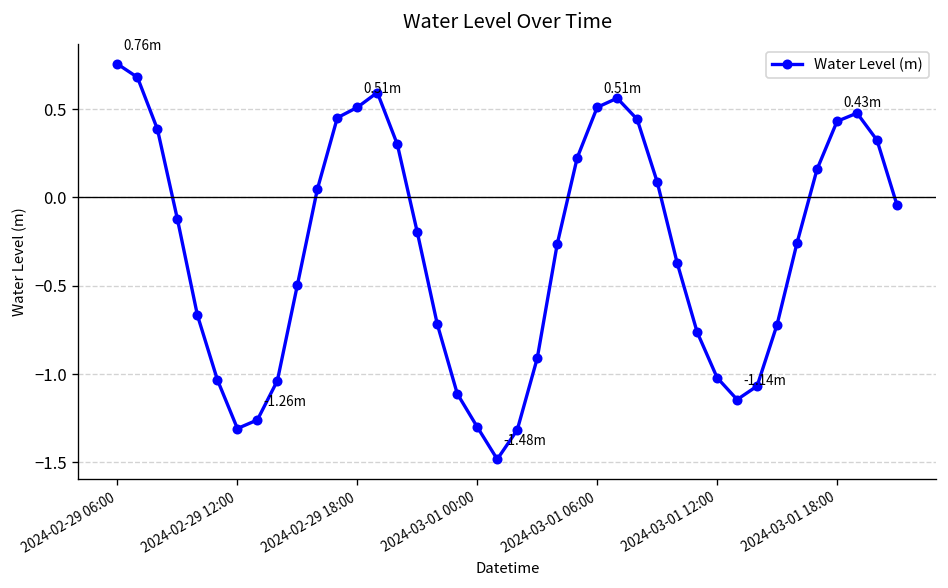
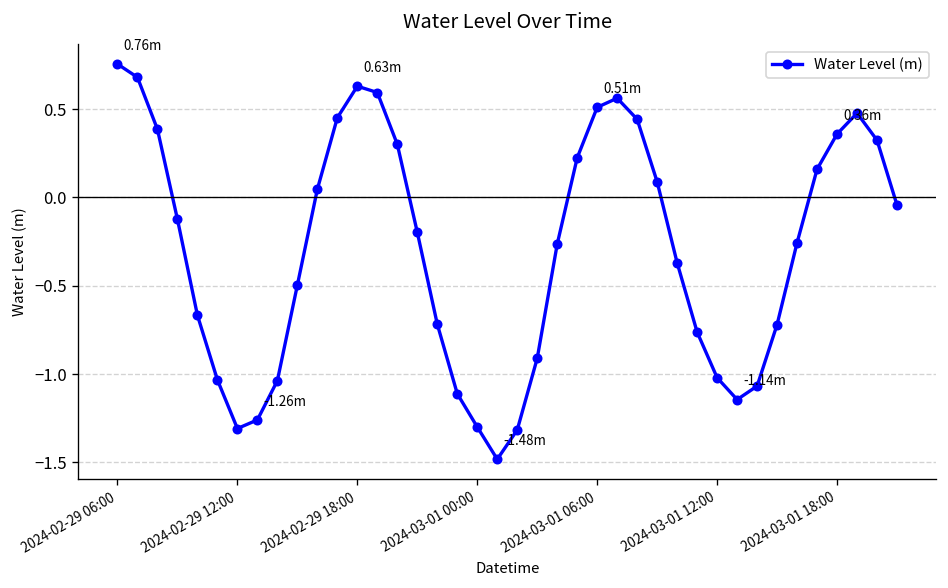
  {
    "2024-02-29 06:00": "0.76m",
-   "2024-02-29 18:00": "0.51m",
+   "2024-02-29 18:00": "0.63m",
    "2024-03-01 06:00": "0.51m",
-   "2024-03-01 18:00": "0.43m"
+   "2024-03-01 18:00": "0.36m"
  }
